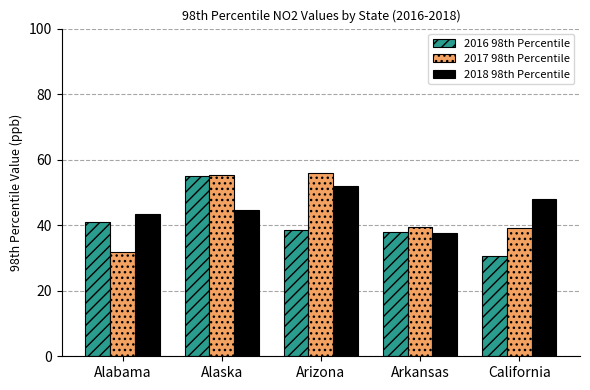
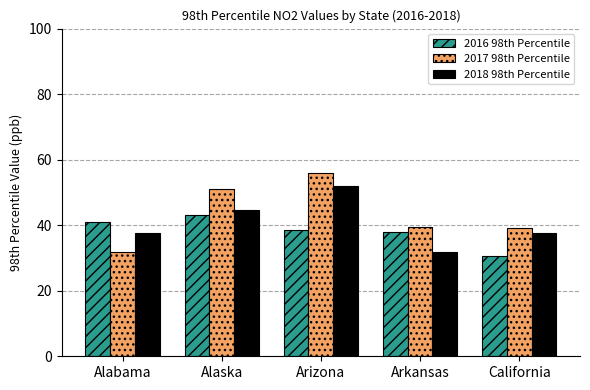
  {
    "2016 98th Percentile": {
      "Alabama": 41,
-     "Alaska": 55,
+     "Alaska": 43,
      "Arizona": 39,
      "Arkansas": 38,
      "California": 31
    },
    "2017 98th Percentile": {
      "Alabama": 32,
-     "Alaska": 55,
+     "Alaska": 51,
      "Arizona": 56,
      "Arkansas": 40,
      "California": 39
    },
    "2018 98th Percentile": {
-     "Alabama": 43,
+     "Alabama": 38,
      "Alaska": 45,
      "Arizona": 52,
-     "Arkansas": 38,
-     "California": 48
+     "Arkansas": 32,
+     "California": 38
    }
  }
